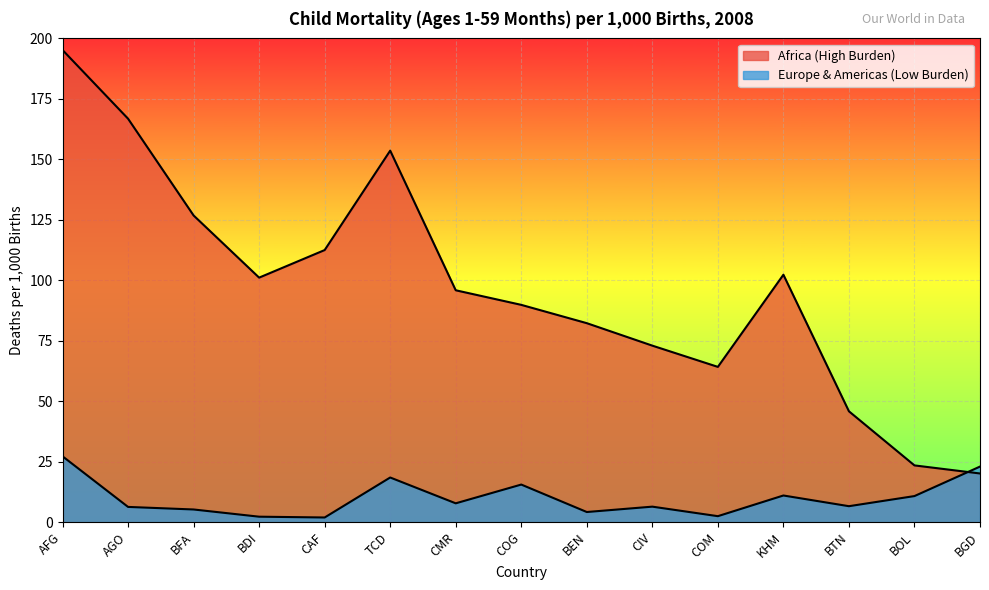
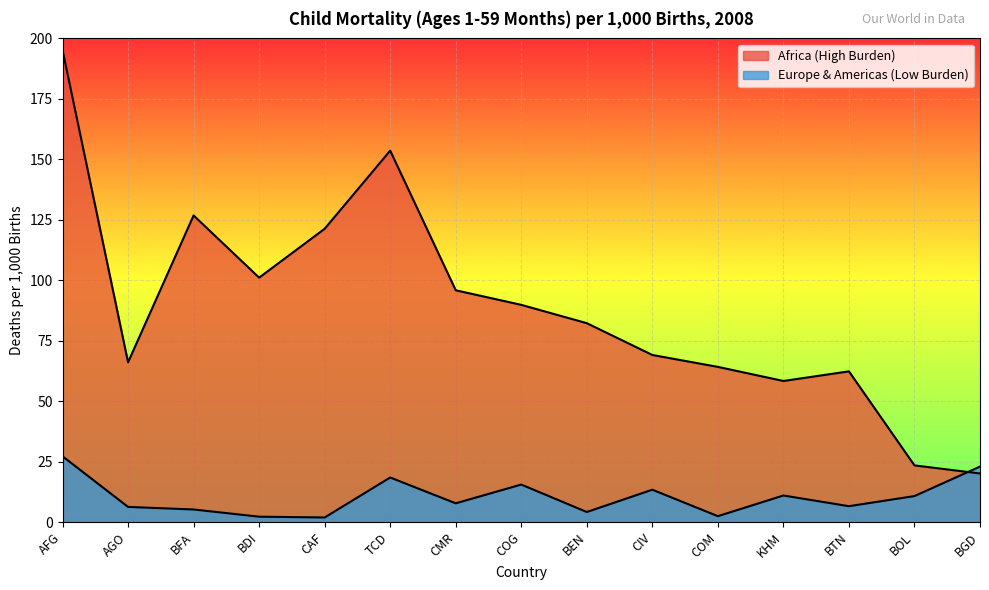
  {
    "Africa (High Burden)": {
      "AFG": 195,
-     "AGO": 167,
+     "AGO": 66,
      "BFA": 127,
      "BDI": 101,
-     "CAF": 113,
+     "CAF": 121,
      "TCD": 154,
      "CMR": 96,
      "COG": 90,
      "BEN": 82,
-     "CIV": 73,
+     "CIV": 69,
      "COM": 64,
-     "KHM": 102,
-     "BTN": 46,
+     "KHM": 58,
+     "BTN": 62,
      "BOL": 23,
      "BGD": 20
    },
    "Europe & Americas (Low Burden)": {
      "AFG": 27,
      "AGO": 6,
      "BFA": 5,
      "BDI": 2,
      "CAF": 2,
      "TCD": 18,
      "CMR": 8,
      "COG": 16,
      "BEN": 4,
-     "CIV": 6,
+     "CIV": 13,
      "COM": 2,
      "KHM": 11,
      "BTN": 7,
      "BOL": 11,
      "BGD": 23
    }
  }
